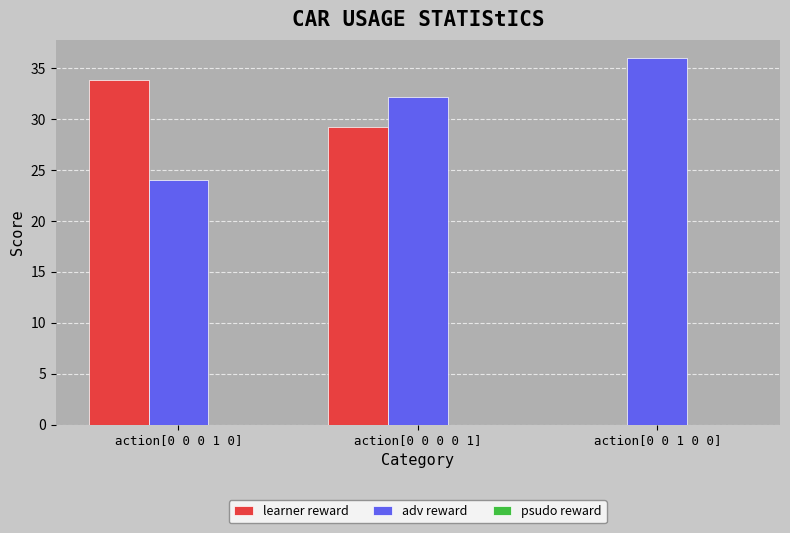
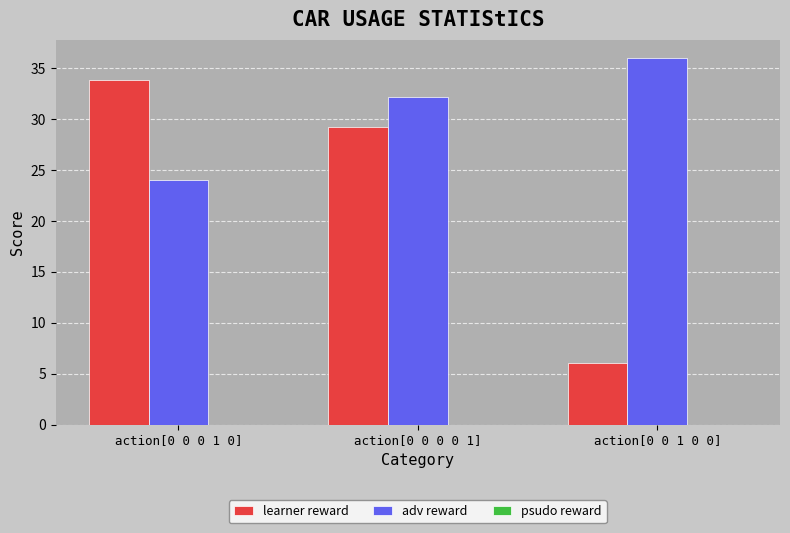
  {
    "learner reward": {
      "action[0 0 0 1 0]": 34,
      "action[0 0 0 0 1]": 29.3,
-     "action[0 0 1 0 0]": 0
+     "action[0 0 1 0 0]": 6
    },
    "adv reward": {
      "action[0 0 0 1 0]": 24,
      "action[0 0 0 0 1]": 32,
      "action[0 0 1 0 0]": 36
    },
    "psudo reward": {
      "action[0 0 0 1 0]": 0,
      "action[0 0 0 0 1]": 0,
      "action[0 0 1 0 0]": 0
    }
  }
